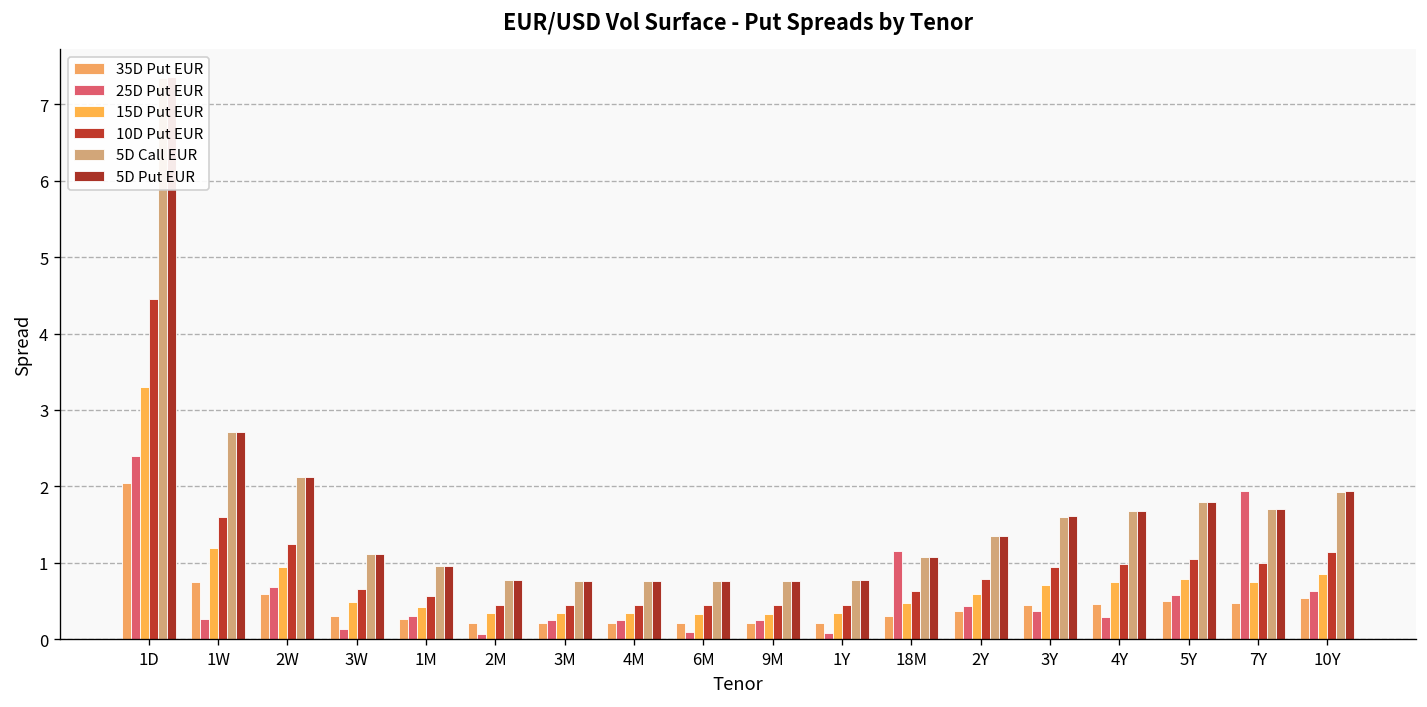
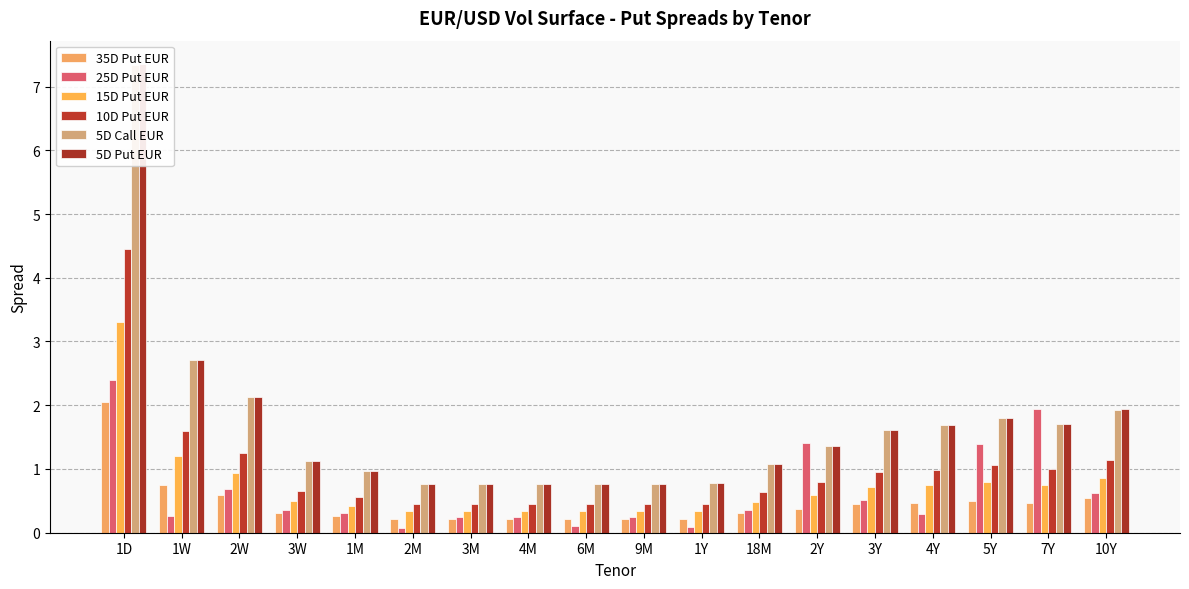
  {
    "25D Put EUR": {
      "1D": 2.4,
      "1W": 0.3,
      "2W": 0.7,
-     "3W": 0.1,
+     "3W": 0.4,
      "1M": 0.3,
      "2M": 0.1,
      "3M": 0.3,
      "4M": 0.3,
      "6M": 0.1,
      "9M": 0.2,
      "1Y": 0.1,
-     "18M": 1.2,
-     "2Y": 0.4,
-     "3Y": 0.4,
+     "18M": 0.4,
+     "2Y": 1.4,
+     "3Y": 0.5,
      "4Y": 0.3,
-     "5Y": 0.6,
+     "5Y": 1.4,
      "7Y": 1.9,
      "10Y": 0.6
    }
  }
